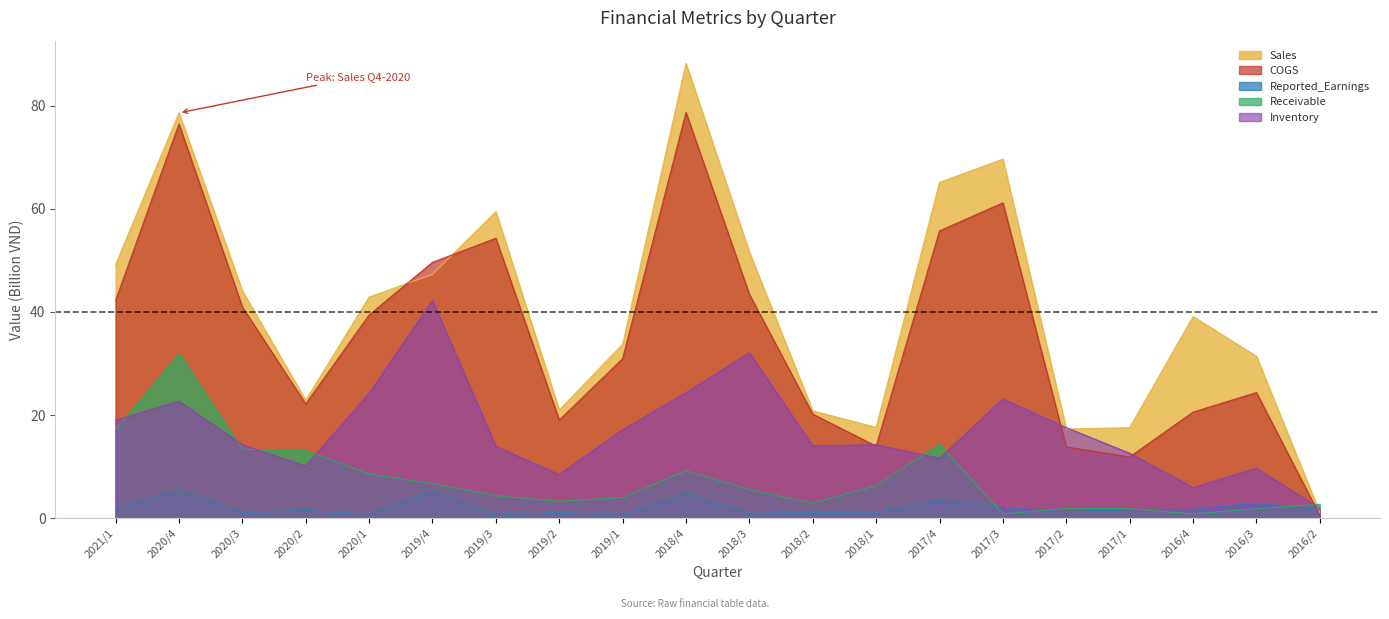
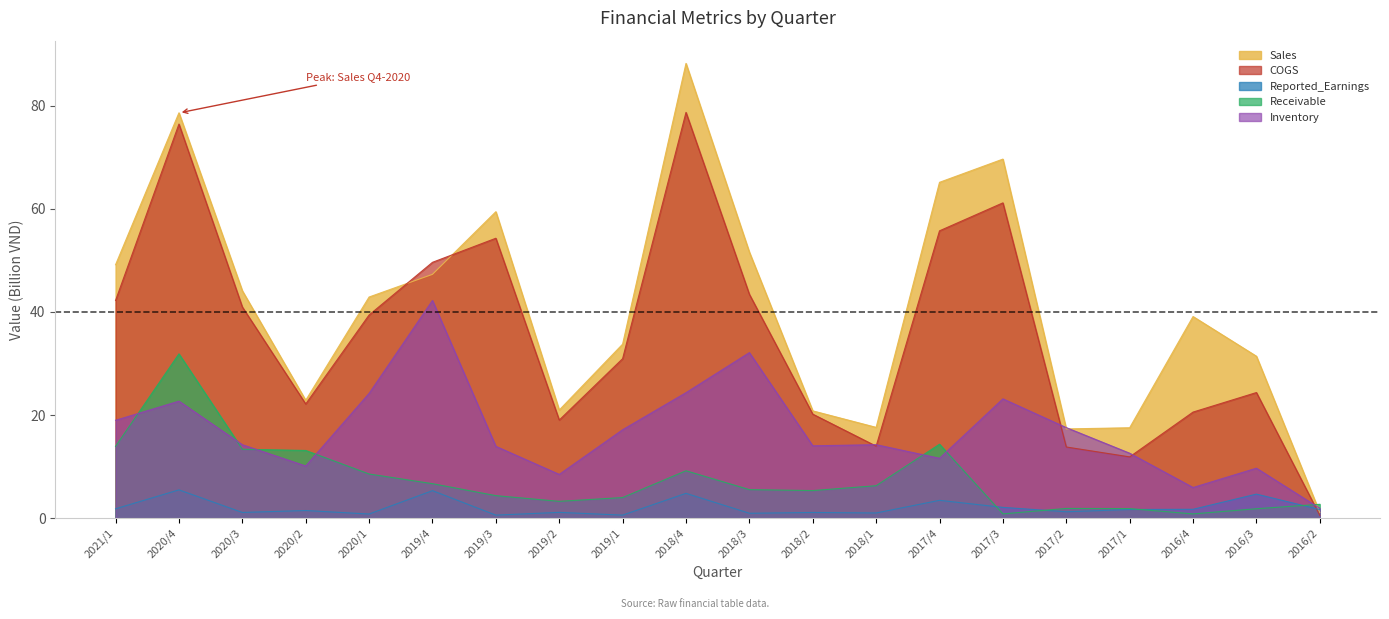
  {
    "Sales": {
      "2021/1": 49,
      "2020/3": 44,
      "2020/2": 23,
      "2020/1": 43,
      "2019/4": 47,
      "2019/3": 59,
      "2019/2": 21,
      "2019/1": 34,
      "2018/4": 88,
      "2018/3": 52,
      "2018/2": 21,
      "2018/1": 18,
      "2017/4": 65,
      "2017/3": 70,
      "2017/1": 18,
      "2016/4": 39,
      "2016/3": 31,
      "2016/2": 1
    },
    "COGS": {
      "2021/1": 42,
      "2020/4": 76,
      "2020/3": 41,
      "2020/2": 22,
      "2020/1": 39,
      "2019/4": 50,
      "2019/3": 54,
      "2019/2": 19,
      "2019/1": 31,
      "2018/4": 79,
      "2018/3": 43,
      "2018/2": 20,
      "2017/4": 56,
      "2017/3": 61,
      "2017/2": 14,
      "2017/1": 12,
      "2016/4": 21,
      "2016/3": 24,
      "2016/2": 1
    },
    "Reported_Earnings": {
      "2021/1": 2,
      "2020/4": 6,
      "2020/3": 1,
      "2020/2": 2,
      "2020/1": 1,
      "2019/4": 5,
      "2019/3": 1,
      "2019/2": 1,
      "2019/1": 1,
      "2018/4": 5,
      "2018/3": 1,
      "2018/2": 1,
      "2018/1": 1,
      "2017/4": 3,
      "2017/3": 2,
      "2017/2": 1,
      "2016/4": 2,
-     "2016/3": 3
+     "2016/3": 5
    },
    "Receivable": {
-     "2021/1": 17,
+     "2021/1": 14,
      "2020/4": 32,
      "2020/3": 13,
      "2020/2": 13,
      "2020/1": 9,
      "2019/4": 7,
      "2019/3": 4,
      "2019/2": 3,
      "2019/1": 4,
      "2018/4": 9,
      "2018/3": 6,
-     "2018/2": 3,
+     "2018/2": 5,
      "2018/1": 6,
      "2017/4": 14,
      "2017/3": 1,
      "2017/2": 2,
      "2016/4": 1,
      "2016/3": 2,
      "2016/2": 3
    },
    "Inventory": {
      "2021/1": 19,
      "2020/4": 23,
      "2020/3": 14,
      "2020/2": 10,
      "2020/1": 24,
      "2019/4": 42,
      "2019/3": 14,
      "2019/2": 9,
      "2019/1": 17,
      "2018/4": 24,
      "2018/3": 32,
      "2018/2": 14,
      "2017/4": 12,
      "2017/3": 23,
      "2017/1": 13,
      "2016/4": 6,
      "2016/3": 10
    }
  }
